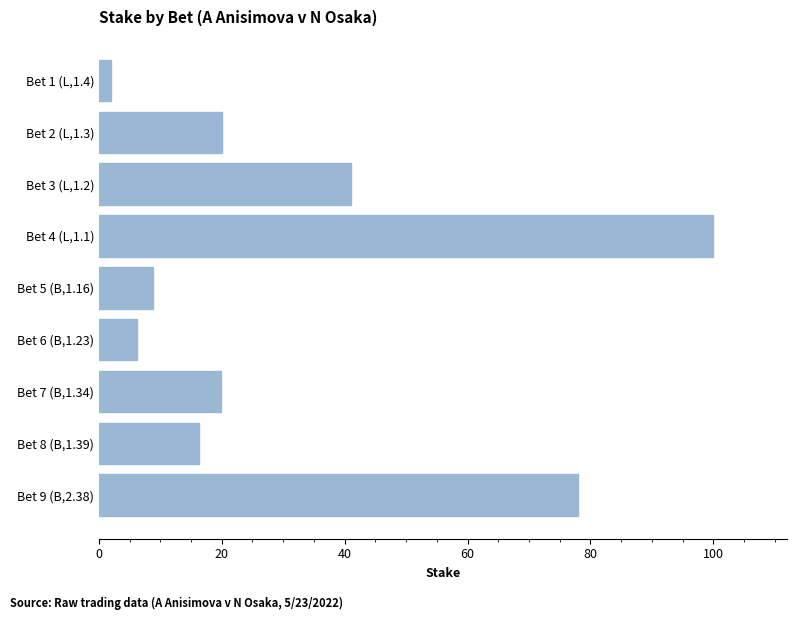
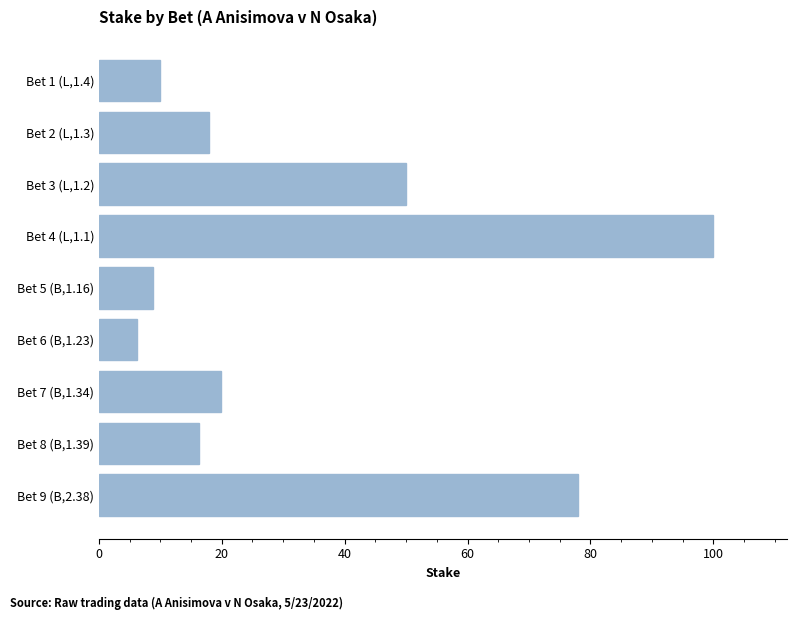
  {
-   "Bet 1 (L,1.4)": 2,
-   "Bet 2 (L,1.3)": 20,
-   "Bet 3 (L,1.2)": 41,
+   "Bet 1 (L,1.4)": 10,
+   "Bet 2 (L,1.3)": 18,
+   "Bet 3 (L,1.2)": 50,
    "Bet 4 (L,1.1)": 100,
    "Bet 5 (B,1.16)": 9,
    "Bet 6 (B,1.23)": 6,
    "Bet 7 (B,1.34)": 20,
    "Bet 8 (B,1.39)": 16,
    "Bet 9 (B,2.38)": 78
  }
